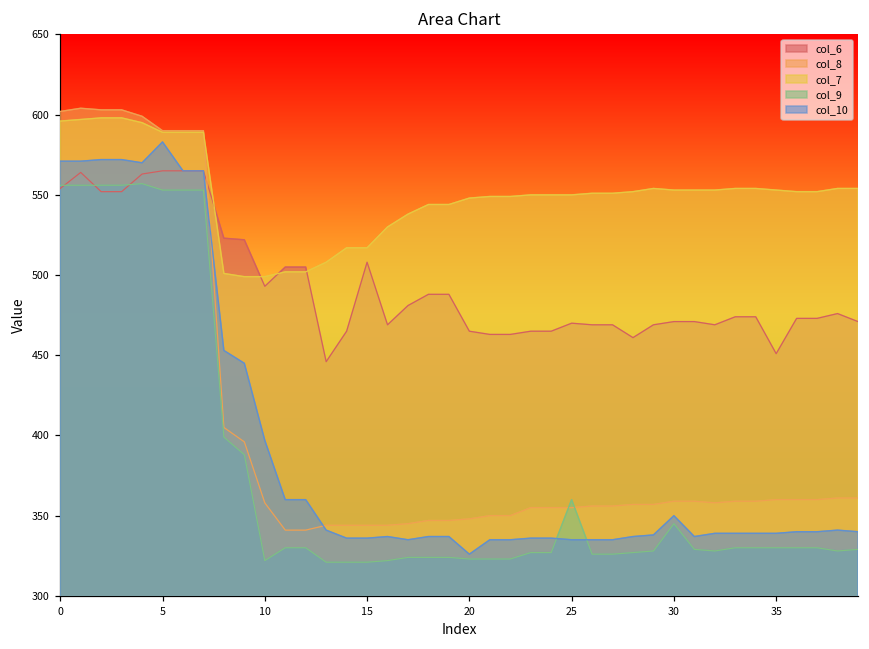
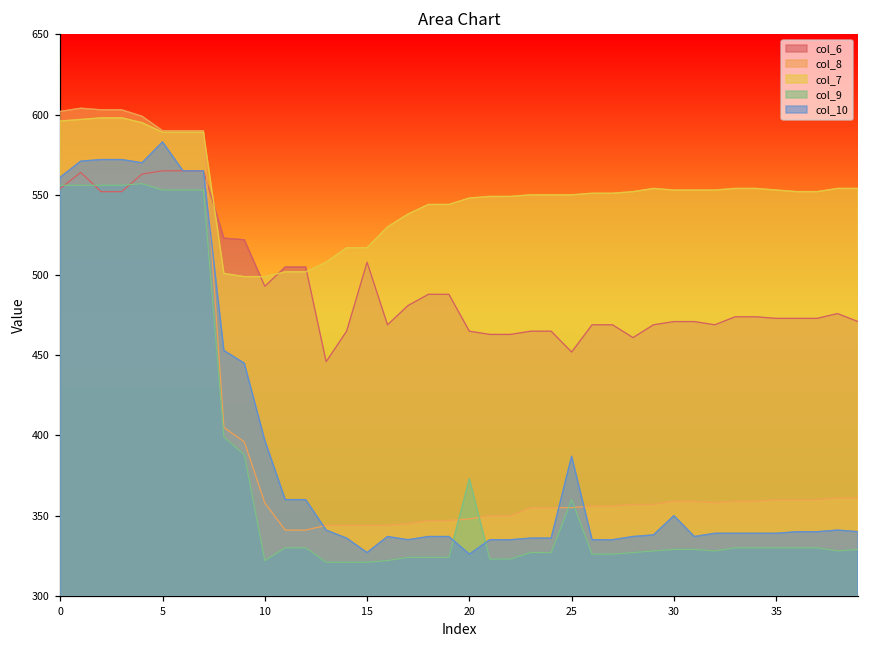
  {
    "col_6": {
      "0": 554,
      "5": 565,
      "10": 493,
      "15": 508,
      "20": 465,
-     "25": 470,
+     "25": 452,
      "30": 471,
-     "35": 451
+     "35": 473
    },
    "col_9": {
      "0": 556,
      "5": 553,
      "10": 322,
      "15": 321,
-     "20": 323,
+     "20": 373,
      "25": 360,
-     "30": 345,
+     "30": 329,
      "35": 330
    },
    "col_10": {
-     "0": 571,
+     "0": 561,
      "5": 583,
      "10": 397,
-     "15": 336,
+     "15": 327,
      "20": 326,
-     "25": 335,
+     "25": 387,
      "30": 350,
      "35": 339
    }
  }
